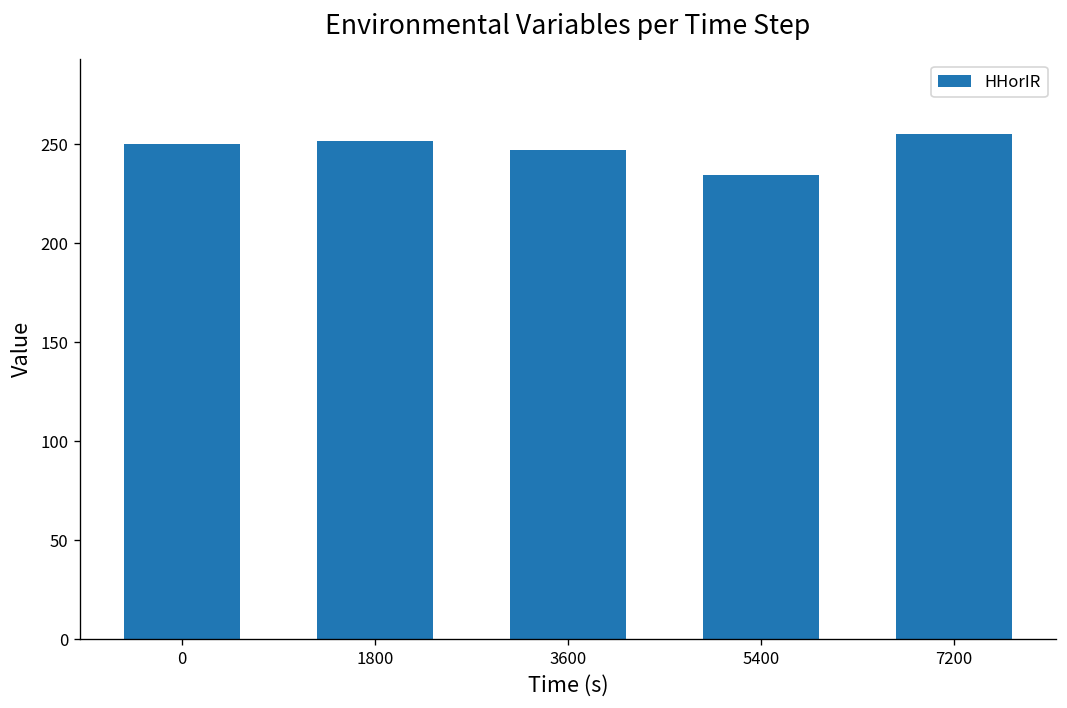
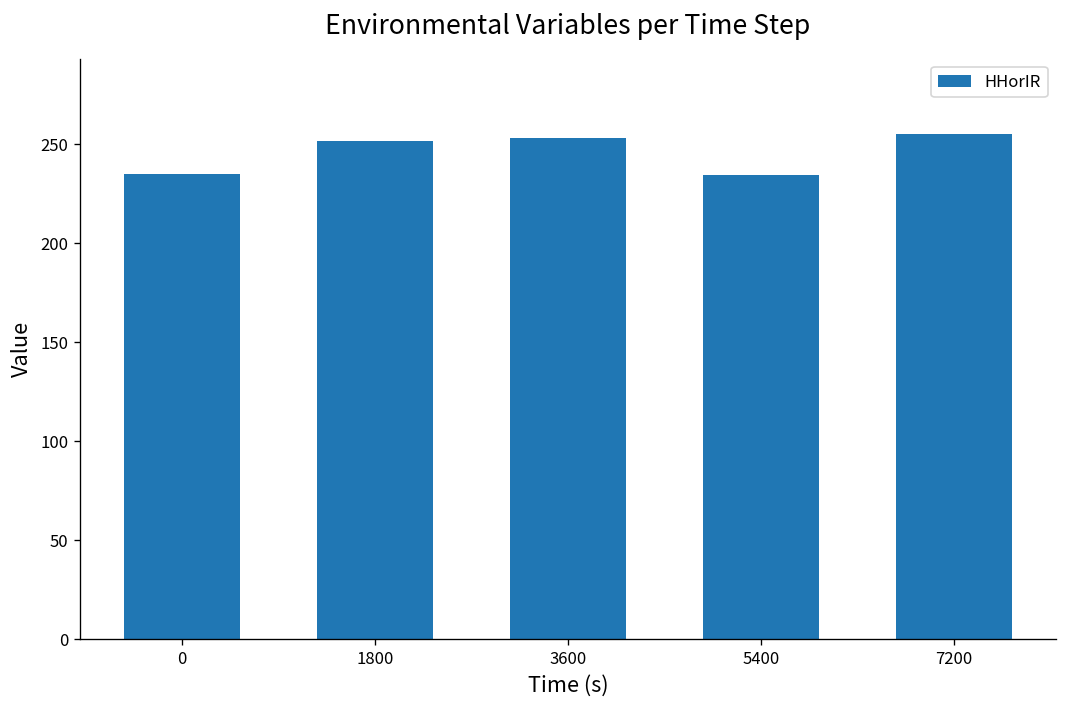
  {
-   "0": 250,
+   "0": 235,
    "1800": 252,
-   "3600": 247,
+   "3600": 253,
    "5400": 234,
    "7200": 255
  }
